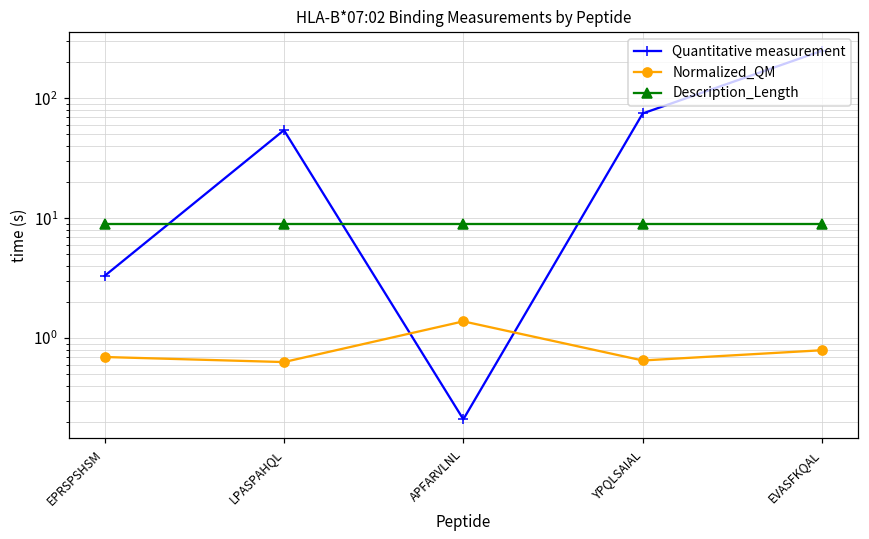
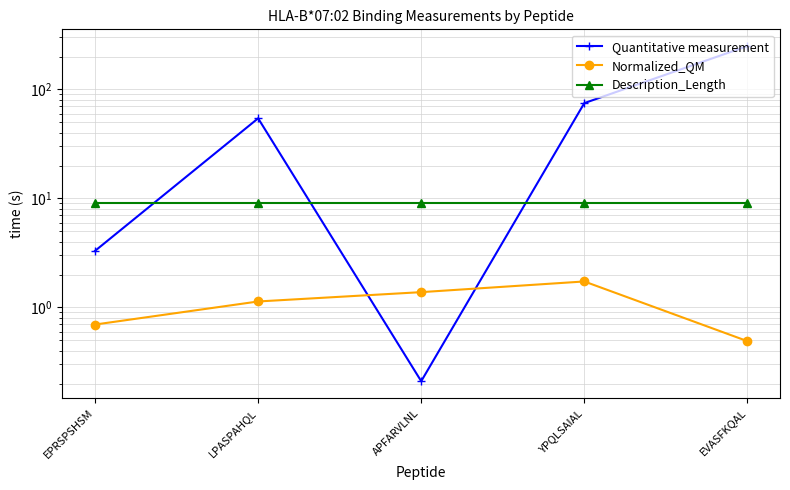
  {
    "Quantitative measurement": {
      "EPRSPSHSM": 3.3,
      "LPASPAHQL": 50,
      "APFARVLNL": 0.2,
      "YPQLSAIAL": 70
    },
    "Normalized_QM": {
      "EPRSPSHSM": 0.7,
-     "LPASPAHQL": 0.6,
+     "LPASPAHQL": 1.1,
      "APFARVLNL": 1.4,
-     "YPQLSAIAL": 0.7,
-     "EVASFKQAL": 0.8
+     "YPQLSAIAL": 1.7,
+     "EVASFKQAL": 0.5
    },
    "Description_Length": {
      "EPRSPSHSM": 9,
      "LPASPAHQL": 9,
      "APFARVLNL": 9,
      "YPQLSAIAL": 9,
      "EVASFKQAL": 9
    }
  }
